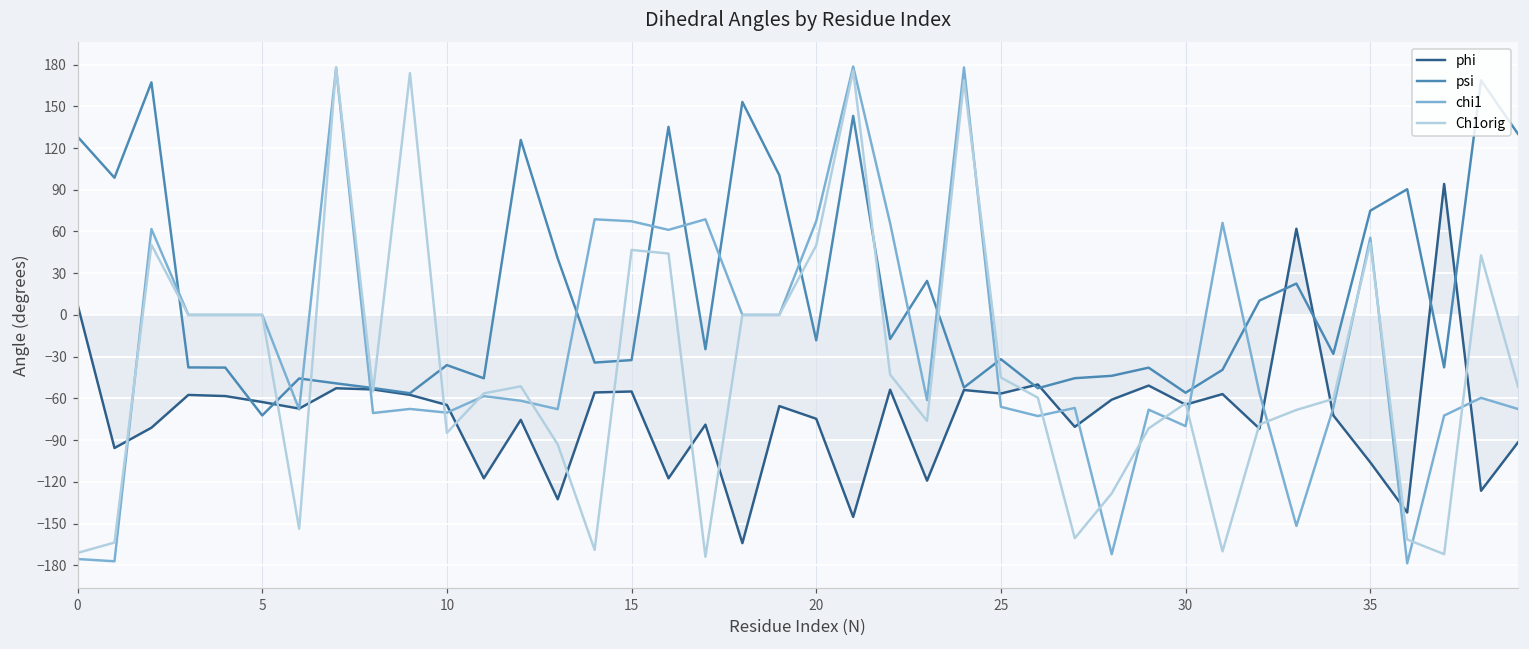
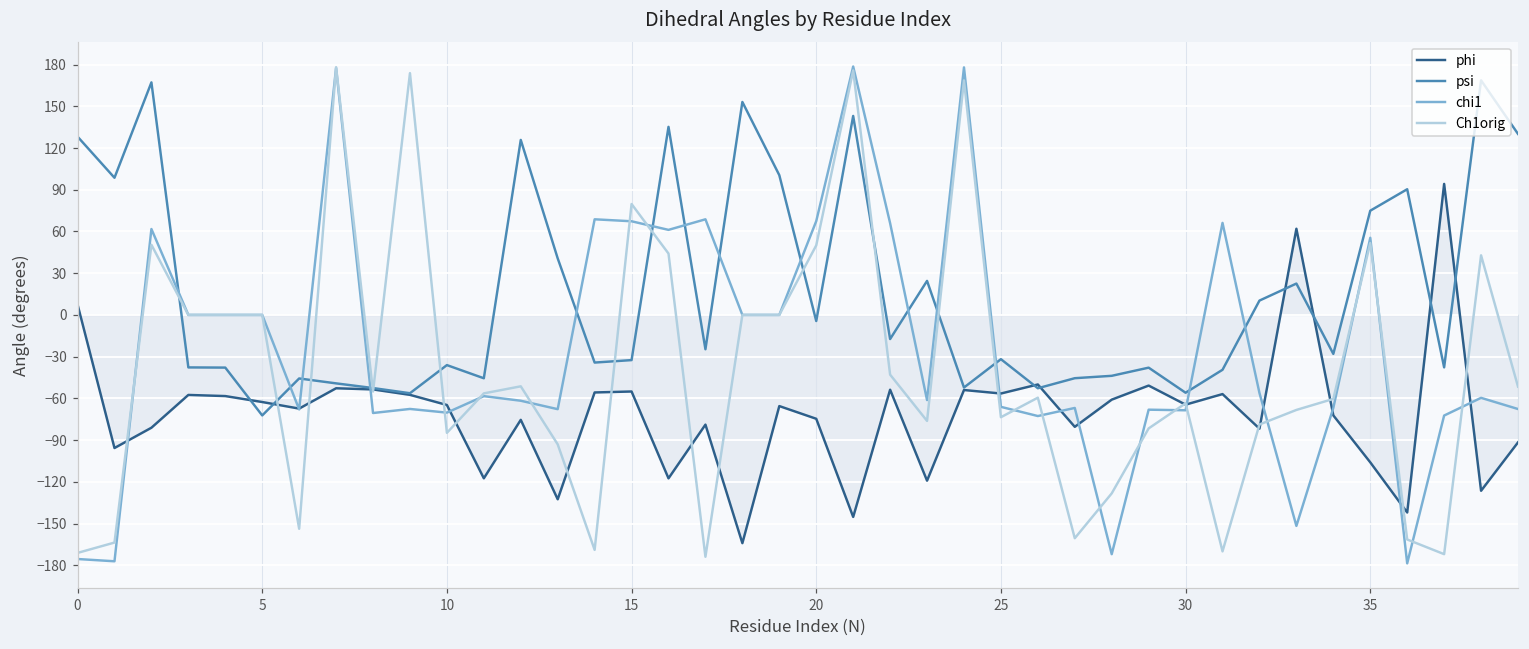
  {
    "psi": {
      "0": 128,
      "5": -72,
      "10": -36,
      "15": -32,
-     "20": -18,
+     "20": -4,
      "25": -32,
      "30": -56,
      "35": 75
    },
    "chi1": {
      "0": -176,
      "10": -70,
      "15": 67,
      "20": 67,
      "25": -66,
-     "30": -80,
+     "30": -69,
      "35": 55
    },
    "Ch1orig": {
      "0": -171,
      "10": -85,
-     "15": 47,
+     "15": 80,
      "20": 50,
-     "25": -45,
+     "25": -74,
      "35": 52
    }
  }
